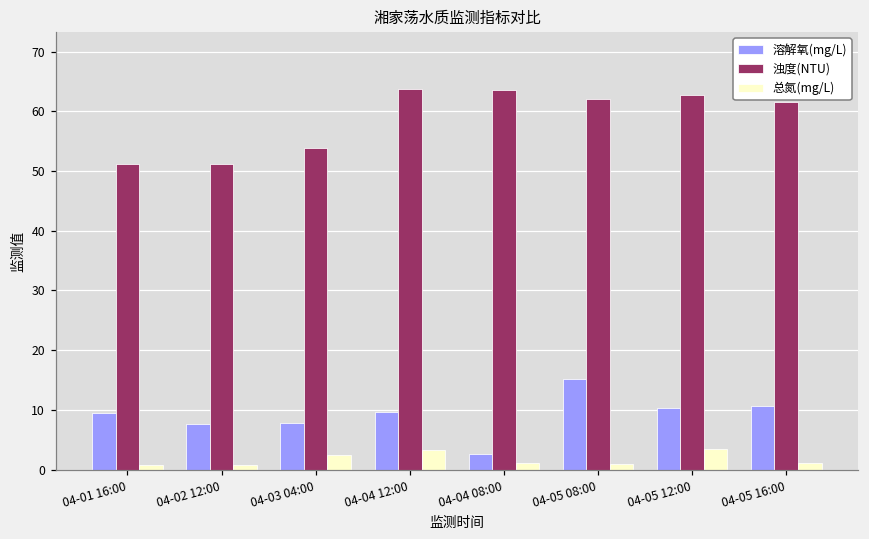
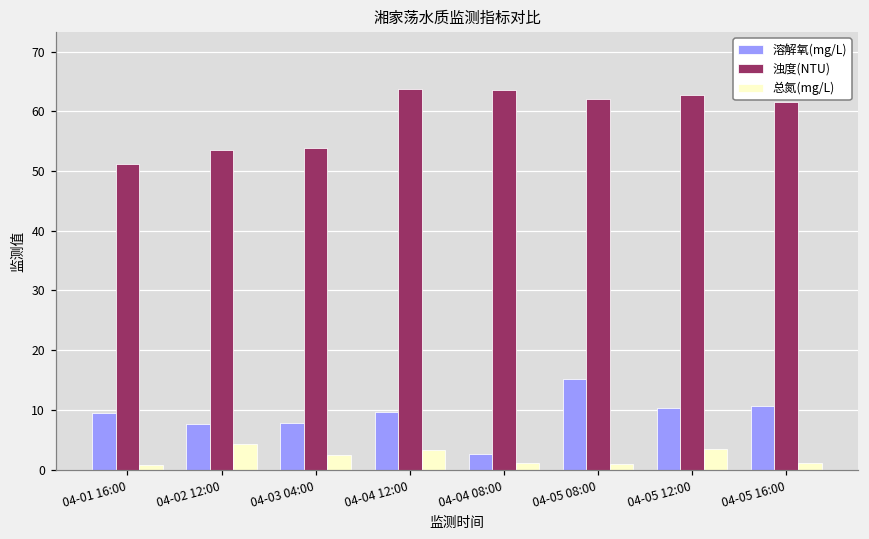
  {
    "溶解氧(mg/L)": {
      "04-01 16:00": 10,
      "04-02 12:00": 8,
      "04-03 04:00": 8,
      "04-04 12:00": 10,
      "04-04 08:00": 3,
      "04-05 08:00": 15,
      "04-05 12:00": 10,
      "04-05 16:00": 11
    },
    "浊度(NTU)": {
      "04-01 16:00": 51,
-     "04-02 12:00": 51,
+     "04-02 12:00": 54,
      "04-03 04:00": 54,
      "04-04 12:00": 64,
      "04-04 08:00": 64,
      "04-05 08:00": 62,
      "04-05 12:00": 63,
      "04-05 16:00": 62
    },
    "总氮(mg/L)": {
      "04-01 16:00": 1,
-     "04-02 12:00": 1,
+     "04-02 12:00": 4,
      "04-03 04:00": 2,
      "04-04 12:00": 3,
      "04-04 08:00": 1,
      "04-05 08:00": 1,
      "04-05 12:00": 4,
      "04-05 16:00": 1
    }
  }
